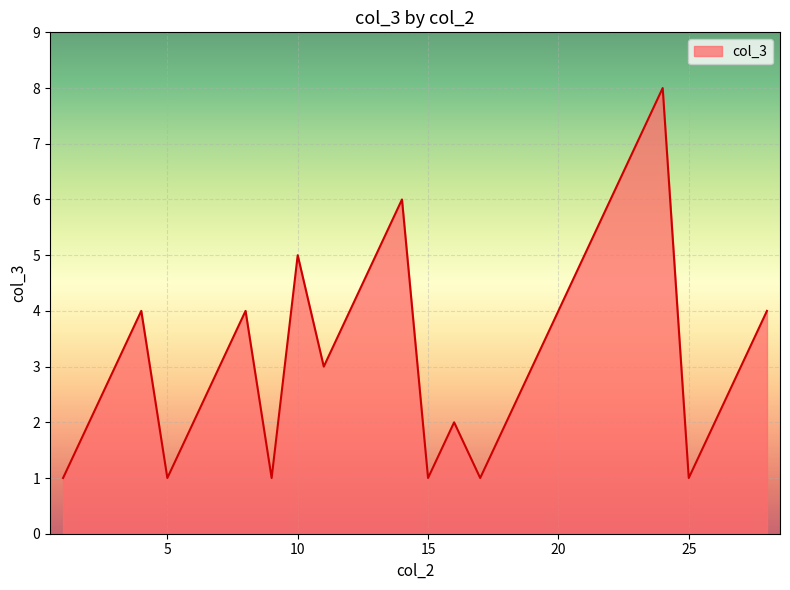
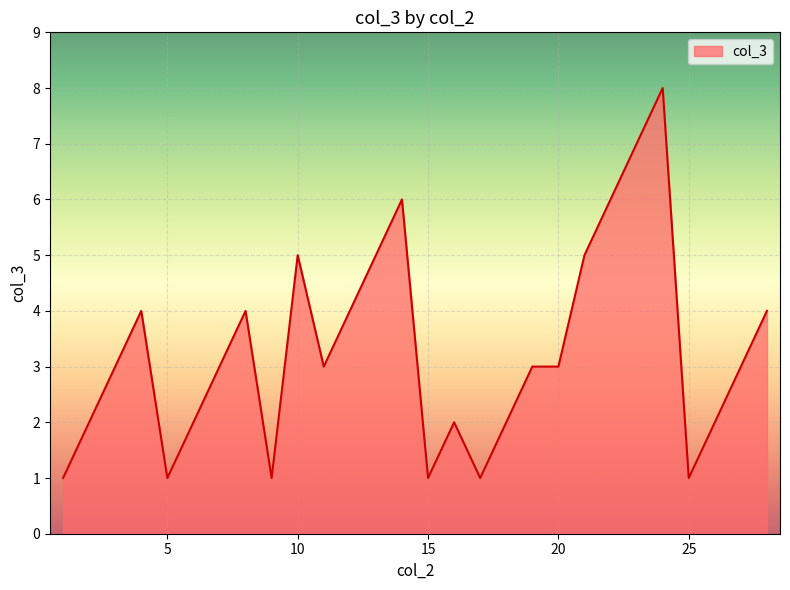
  {
    "5": 1,
    "10": 5,
    "15": 1,
-   "20": 4,
+   "20": 3,
    "25": 1
  }
